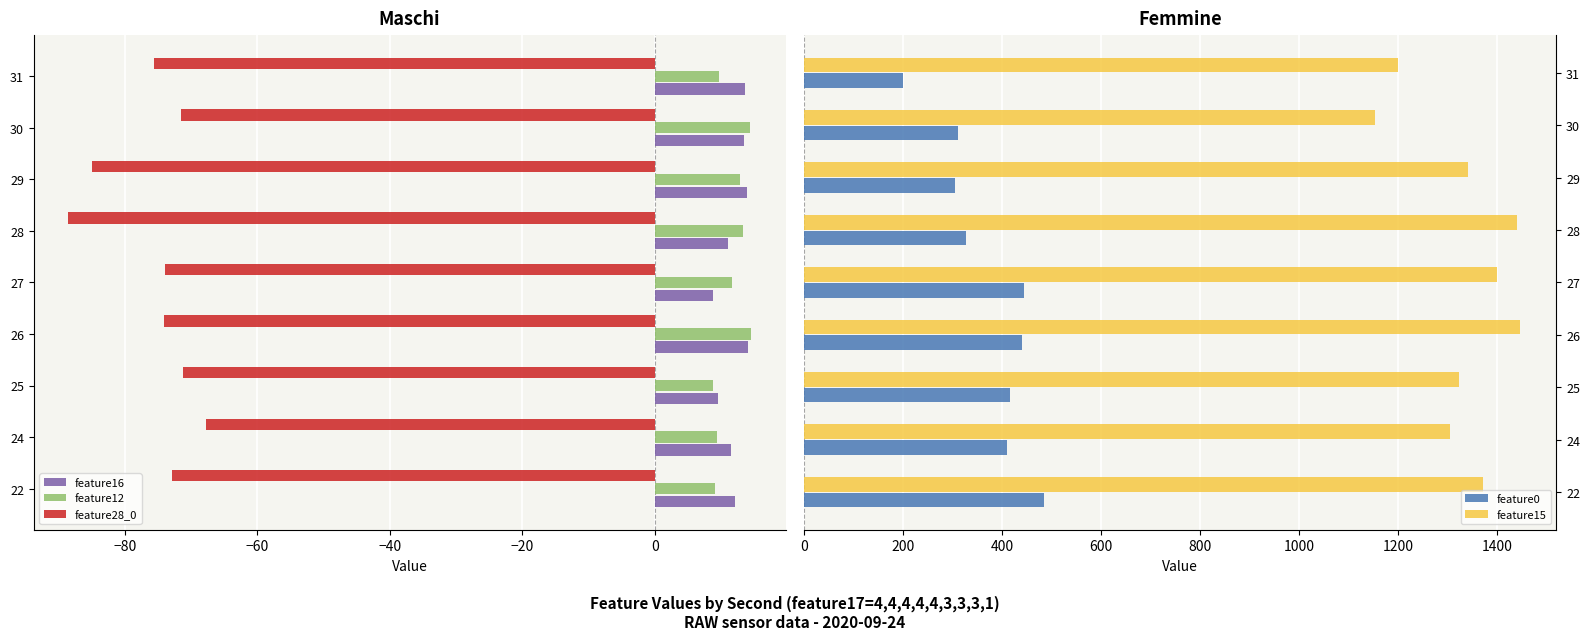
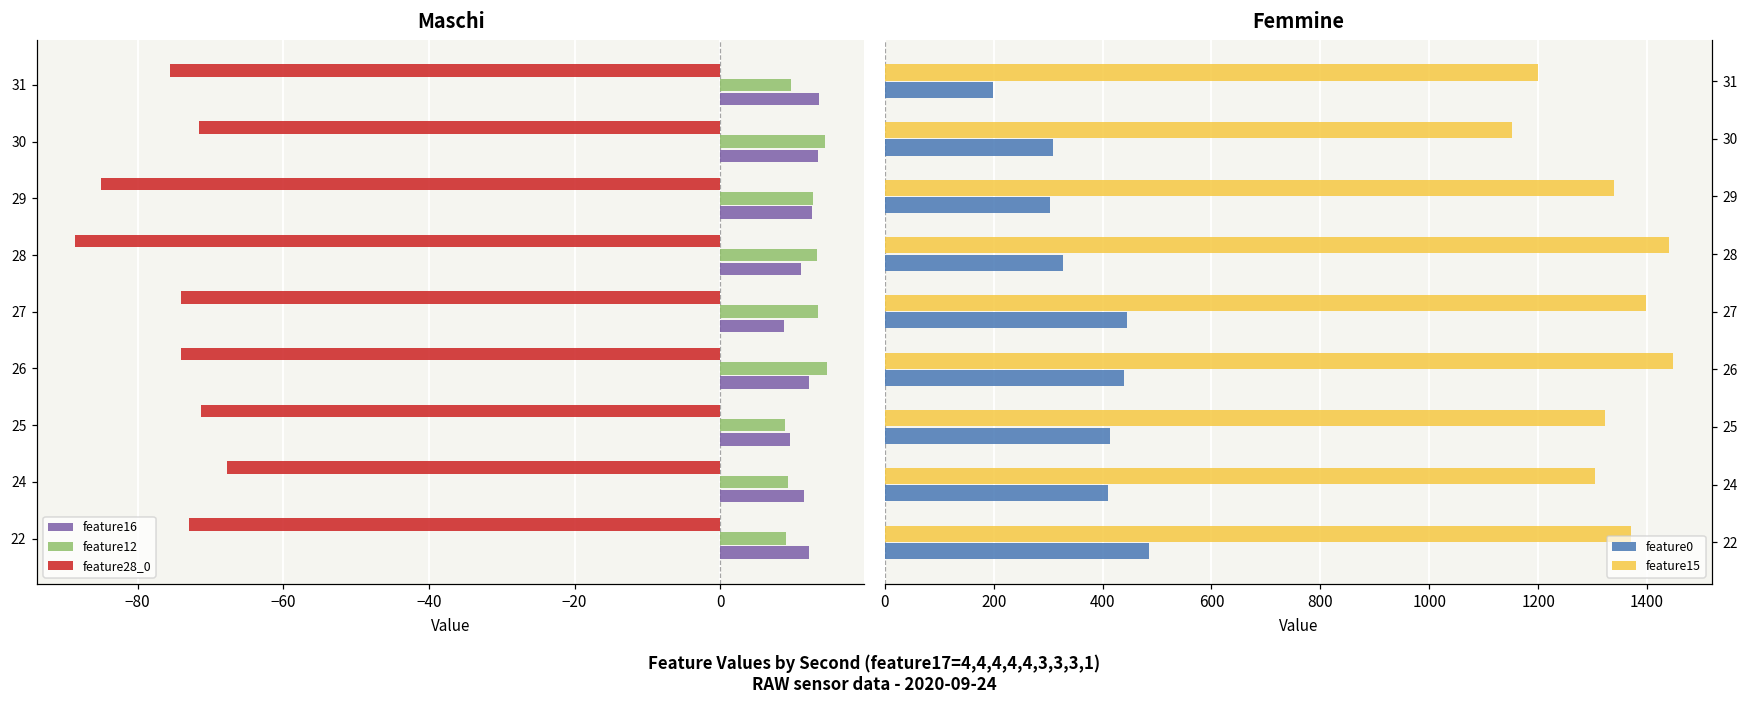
  {
    "Maschi": {
      "feature16": {
        "31": 14,
        "30": 13,
-       "29": 14,
+       "29": 13,
        "28": 11,
        "27": 9,
-       "26": 14,
+       "26": 12,
        "25": 10,
        "24": 12,
        "22": 12
      },
      "feature12": {
        "31": 10,
        "30": 14,
        "29": 13,
        "28": 13,
-       "27": 12,
+       "27": 13,
        "26": 15,
        "25": 9,
        "24": 9,
        "22": 9
      },
      "feature28_0": {
        "31": -76,
        "30": -72,
        "29": -85,
        "28": -89,
        "27": -74,
        "26": -74,
        "25": -71,
        "24": -68,
        "22": -73
      }
    },
    "Femmine": {
      "feature0": {
        "31": 200,
        "30": 310,
        "29": 300,
        "28": 330,
        "27": 440,
        "26": 440,
        "25": 410,
        "24": 410,
        "22": 480
      },
      "feature15": {
        "31": 1200,
        "30": 1150,
        "29": 1340,
        "28": 1440,
        "27": 1400,
        "26": 1450,
        "25": 1320,
        "24": 1300,
        "22": 1370
      }
    }
  }
